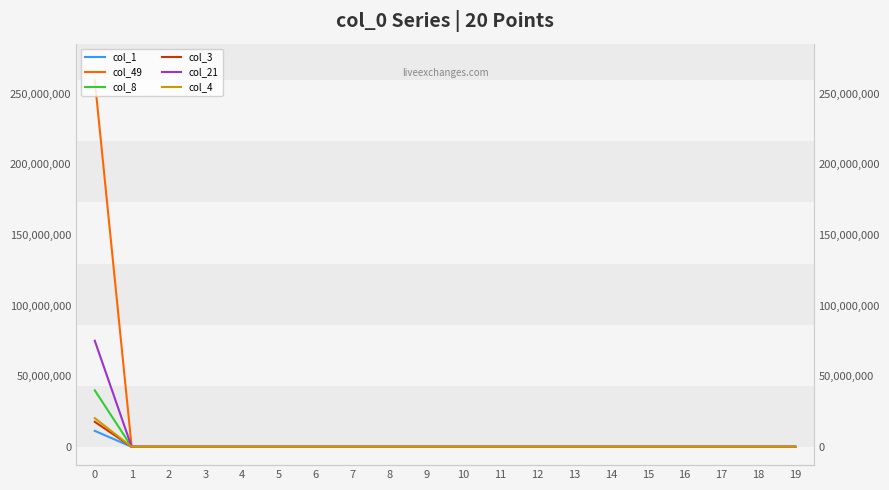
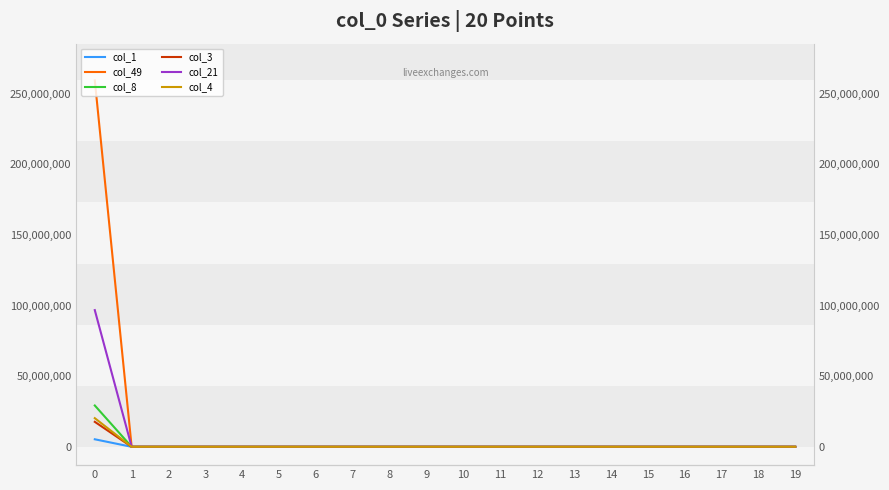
  {
    "col_1": {
-     "0": "11,000,000"
+     "0": "5,000,000"
    },
    "col_8": {
-     "0": "40,000,000"
+     "0": "29,000,000"
    },
    "col_3": {
      "0": "18,000,000"
    },
    "col_21": {
-     "0": "75,000,000"
+     "0": "97,000,000"
    },
    "col_4": {
      "0": "20,000,000"
    }
  }
